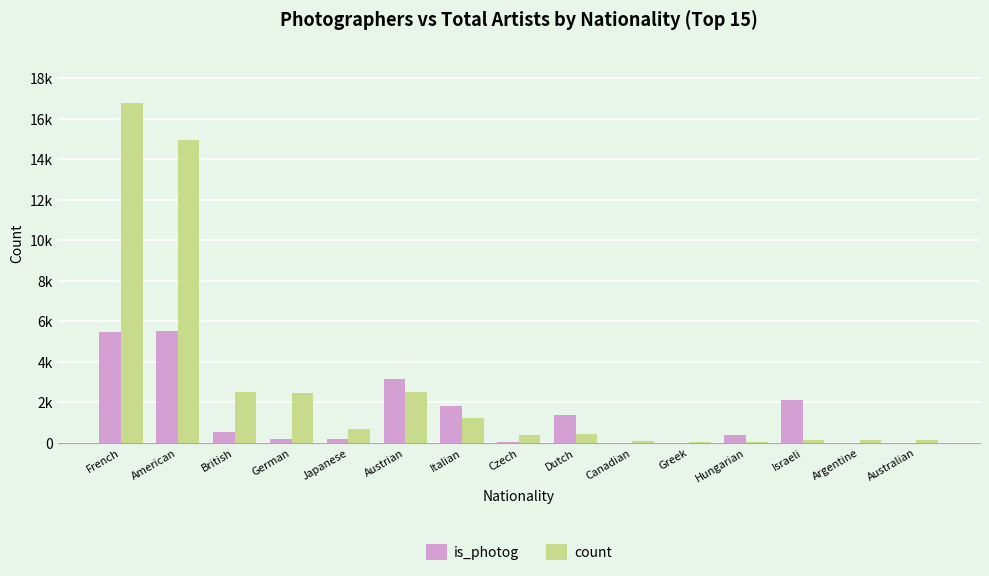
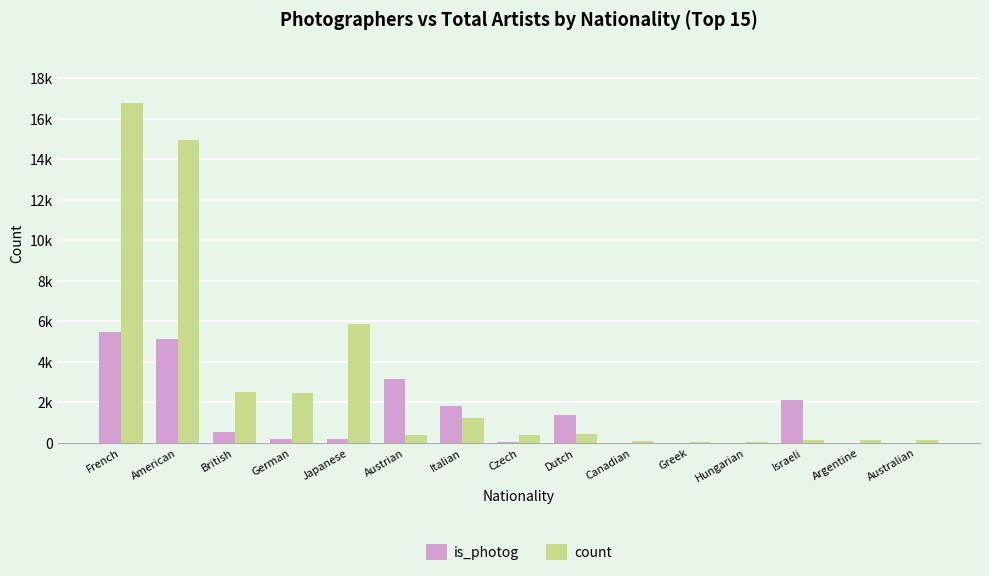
  {
    "is_photog": {
      "French": 5500,
-     "American": 5500,
+     "American": 5100,
      "British": 600,
      "German": 200,
      "Japanese": 200,
      "Austrian": 3200,
      "Italian": 1800,
      "Dutch": 1400,
-     "Hungarian": 400,
+     "Hungarian": 0,
      "Israeli": 2100
    },
    "count": {
      "French": 16800,
      "American": 14900,
      "British": 2500,
      "German": 2500,
-     "Japanese": 700,
-     "Austrian": 2500,
+     "Japanese": 5900,
+     "Austrian": 400,
      "Italian": 1200,
      "Czech": 400,
      "Dutch": 400,
      "Israeli": 200,
      "Argentine": 200
    }
  }
